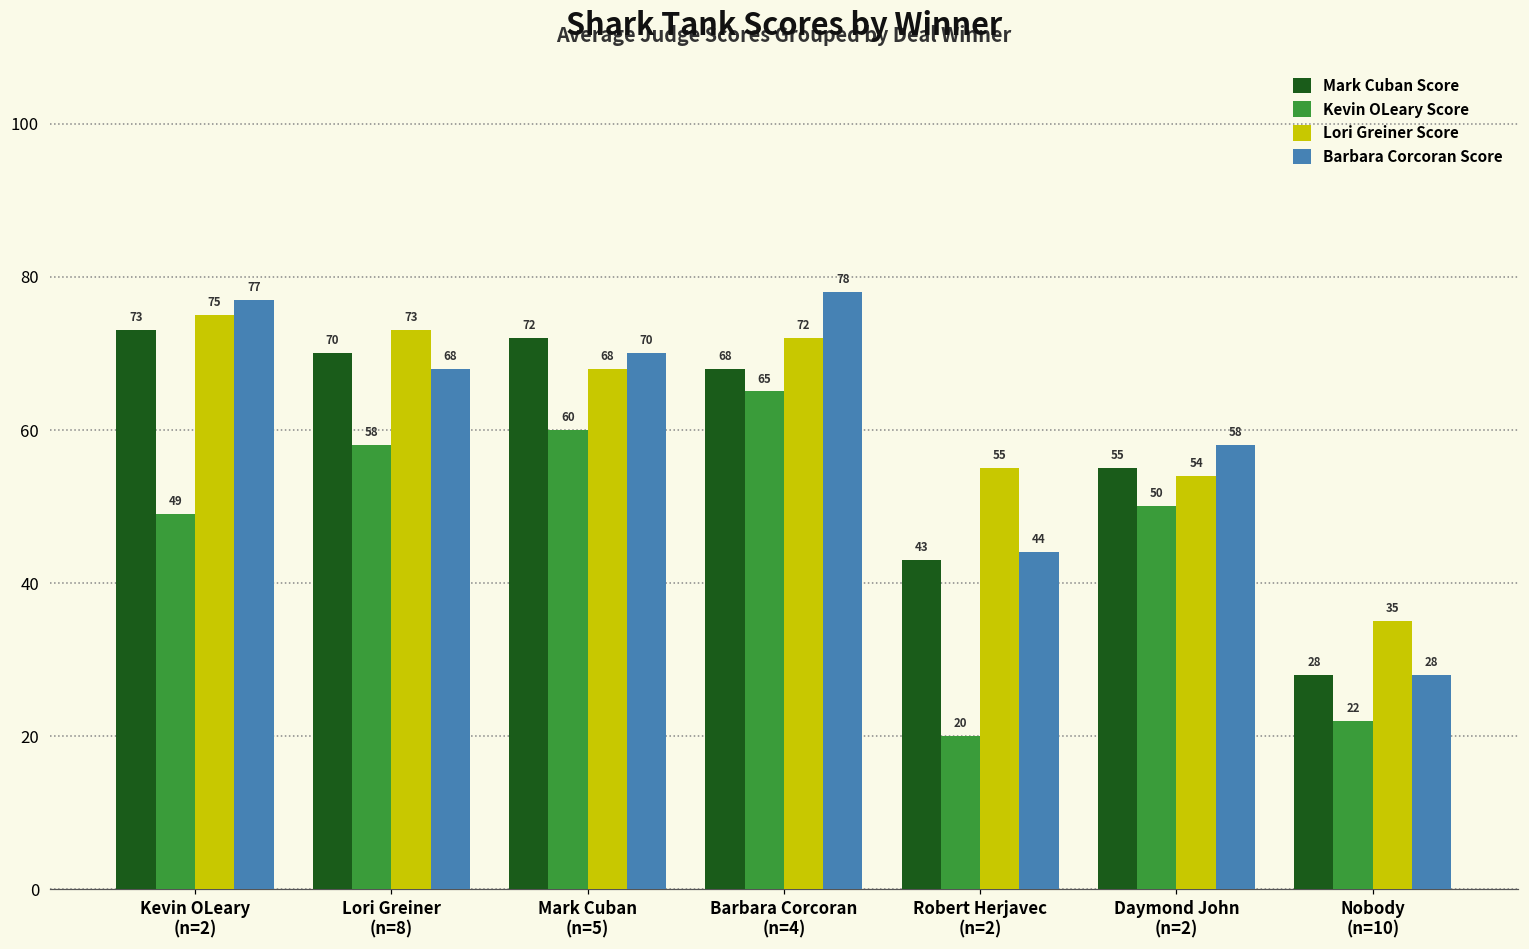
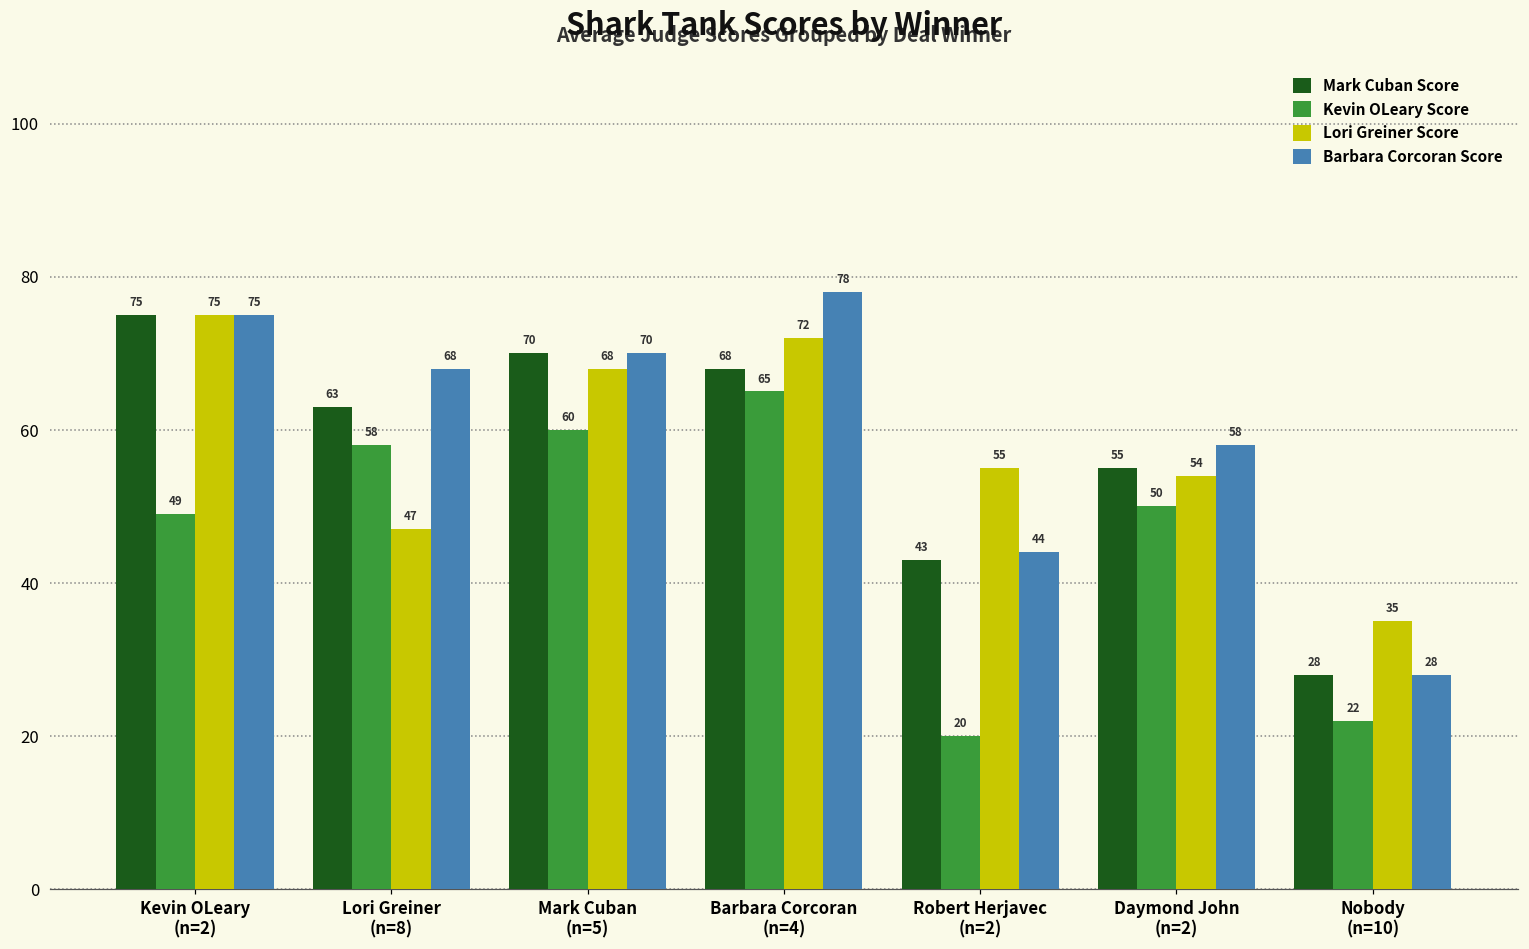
  {
    "Mark Cuban Score": {
-     "Kevin OLeary (n=2)": 73,
-     "Lori Greiner (n=8)": 70,
-     "Mark Cuban (n=5)": 72,
+     "Kevin OLeary (n=2)": 75,
+     "Lori Greiner (n=8)": 63,
+     "Mark Cuban (n=5)": 70,
      "Barbara Corcoran (n=4)": 68,
      "Robert Herjavec (n=2)": 43,
      "Daymond John (n=2)": 55,
      "Nobody (n=10)": 28
    },
    "Kevin OLeary Score": {
      "Kevin OLeary (n=2)": 49,
      "Lori Greiner (n=8)": 58,
      "Mark Cuban (n=5)": 60,
      "Barbara Corcoran (n=4)": 65,
      "Robert Herjavec (n=2)": 20,
      "Daymond John (n=2)": 50,
      "Nobody (n=10)": 22
    },
    "Lori Greiner Score": {
      "Kevin OLeary (n=2)": 75,
-     "Lori Greiner (n=8)": 73,
+     "Lori Greiner (n=8)": 47,
      "Mark Cuban (n=5)": 68,
      "Barbara Corcoran (n=4)": 72,
      "Robert Herjavec (n=2)": 55,
      "Daymond John (n=2)": 54,
      "Nobody (n=10)": 35
    },
    "Barbara Corcoran Score": {
-     "Kevin OLeary (n=2)": 77,
+     "Kevin OLeary (n=2)": 75,
      "Lori Greiner (n=8)": 68,
      "Mark Cuban (n=5)": 70,
      "Barbara Corcoran (n=4)": 78,
      "Robert Herjavec (n=2)": 44,
      "Daymond John (n=2)": 58,
      "Nobody (n=10)": 28
    }
  }
